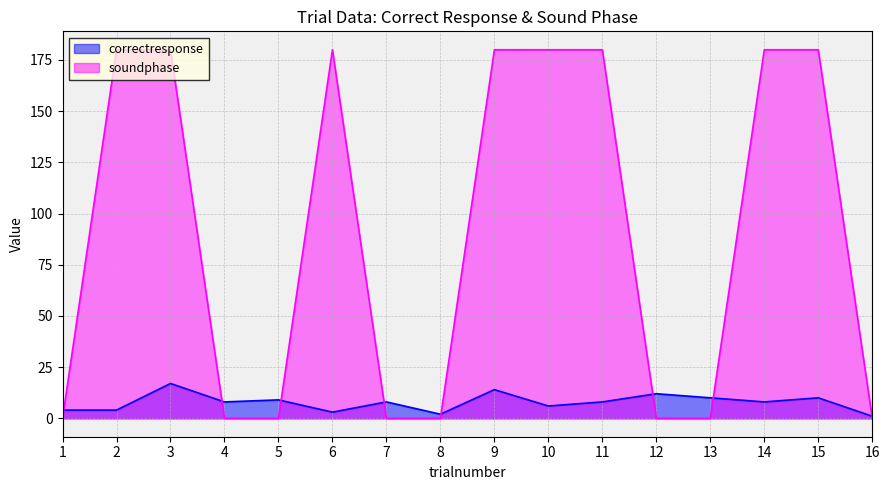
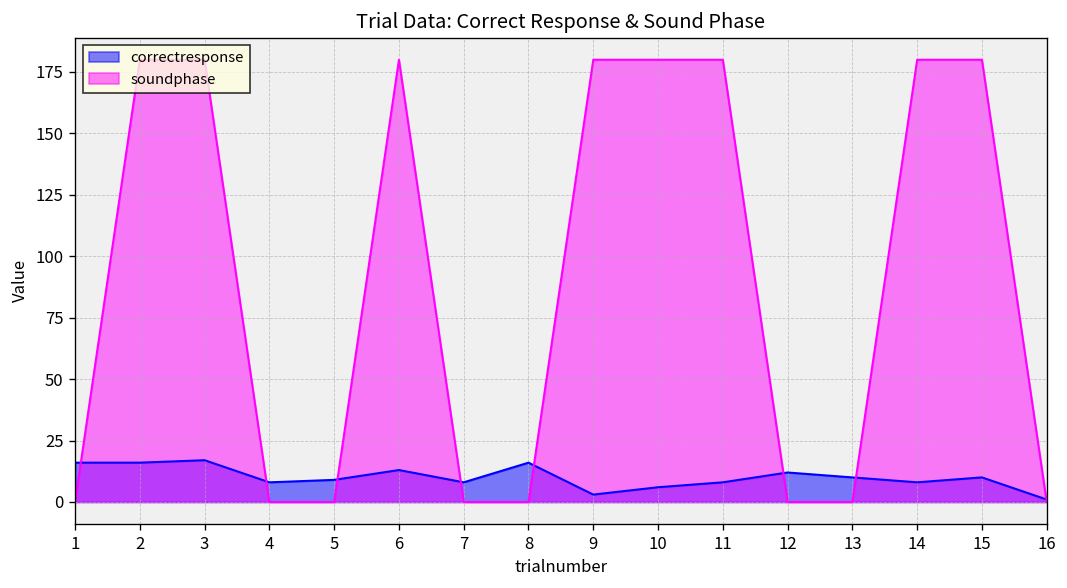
  {
    "correctresponse": {
-     "1": 4,
-     "2": 4,
+     "1": 16,
+     "2": 16,
      "3": 17,
      "4": 8,
      "5": 9,
-     "6": 3,
+     "6": 13,
      "7": 8,
-     "8": 2,
-     "9": 14,
+     "8": 16,
+     "9": 3,
      "10": 6,
      "11": 8,
      "12": 12,
      "13": 10,
      "14": 8,
      "15": 10
    },
    "soundphase": {
      "1": 0,
      "4": 0,
      "5": 0,
      "6": 180,
      "7": 0,
      "8": 0,
      "9": 180,
      "10": 180,
      "11": 180,
      "12": 0,
      "13": 0,
      "14": 180,
      "15": 180
    }
  }
